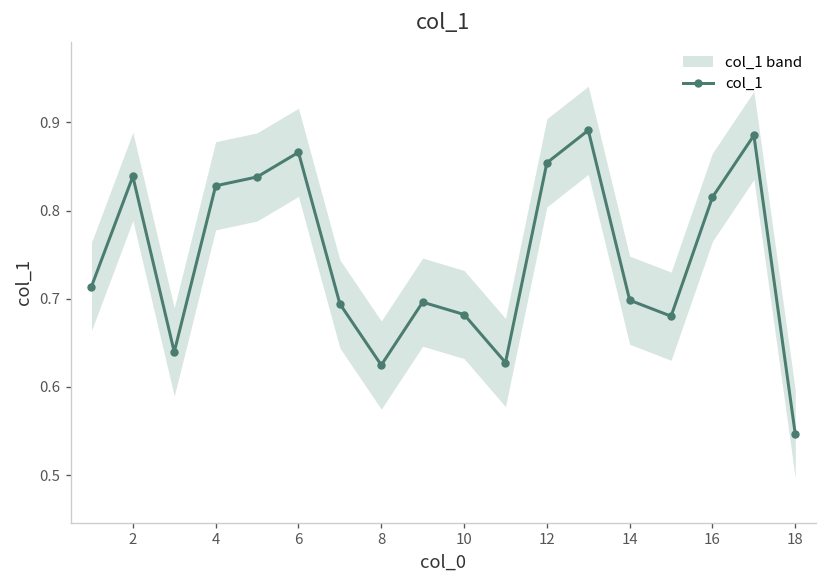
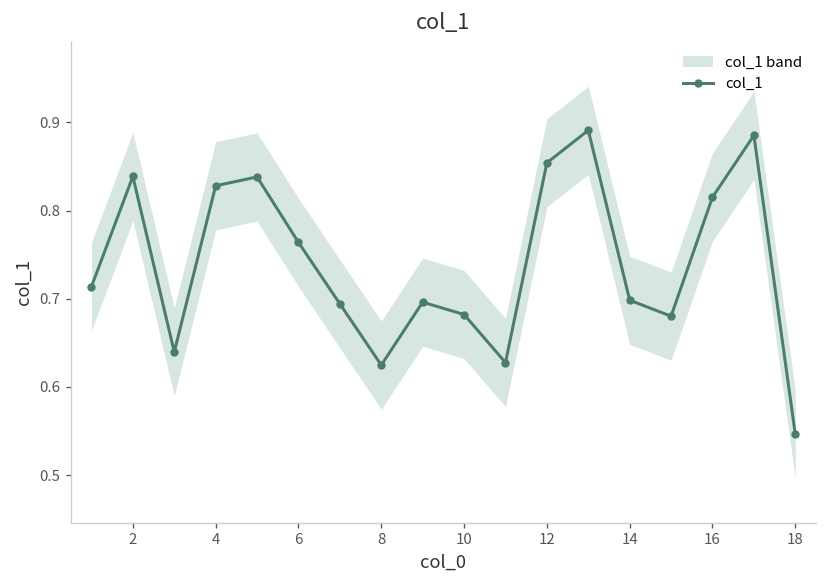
  {
    "col_1": {
      "2": 0.84,
      "4": 0.83,
-     "6": 0.87,
+     "6": 0.76,
      "8": 0.62,
      "10": 0.68,
      "12": 0.85,
      "14": 0.70,
      "16": 0.82,
      "18": 0.55
    }
  }
